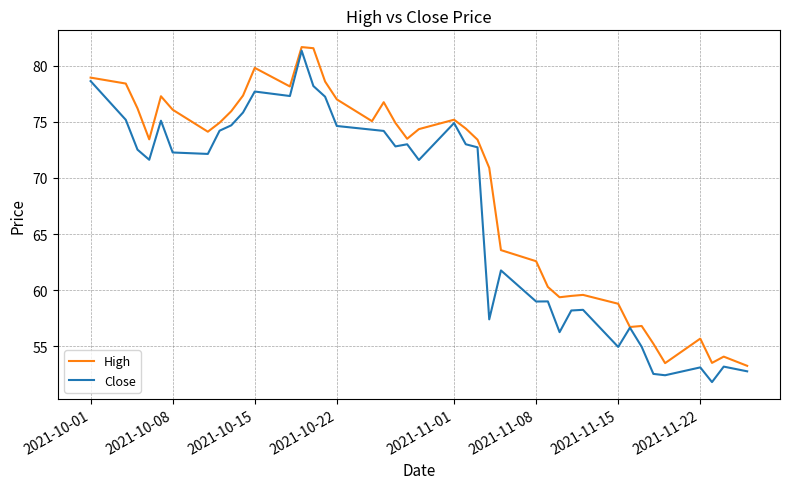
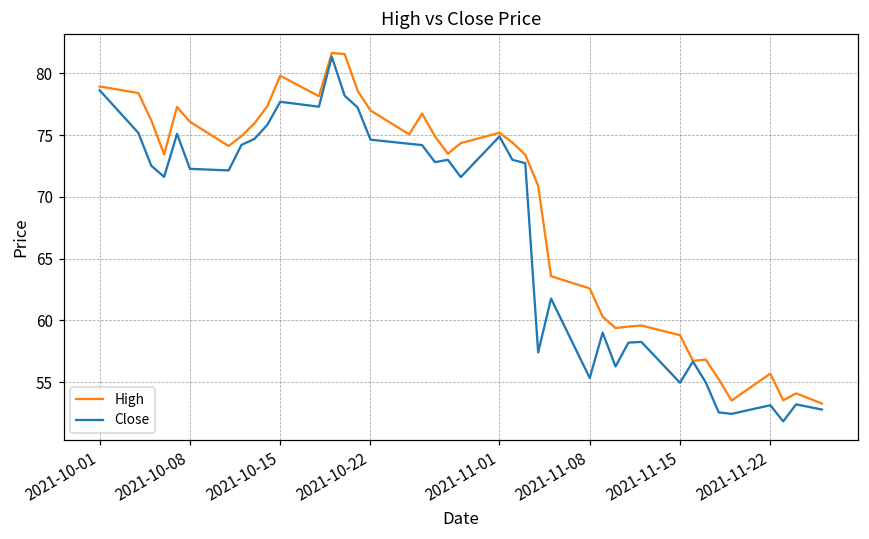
  {
    "High": {
      "2021-10-01": 78.9,
      "2021-10-08": 76.1,
      "2021-10-15": 79.8,
      "2021-10-22": 77.0,
      "2021-11-01": 75.2,
      "2021-11-08": 62.6,
      "2021-11-15": 58.8,
      "2021-11-22": 55.7
    },
    "Close": {
      "2021-10-01": 78.6,
      "2021-10-08": 72.3,
      "2021-10-15": 77.7,
      "2021-10-22": 74.6,
      "2021-11-01": 74.9,
-     "2021-11-08": 59.0,
+     "2021-11-08": 55.3,
      "2021-11-15": 54.9,
      "2021-11-22": 53.1
    }
  }
